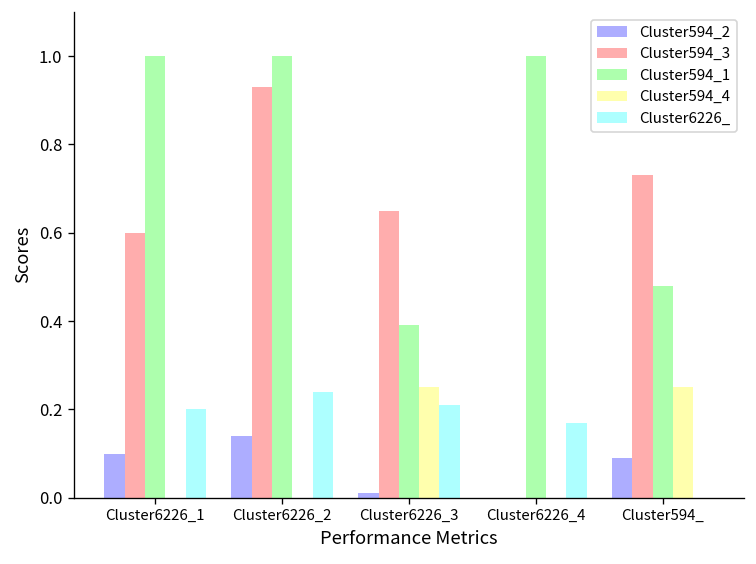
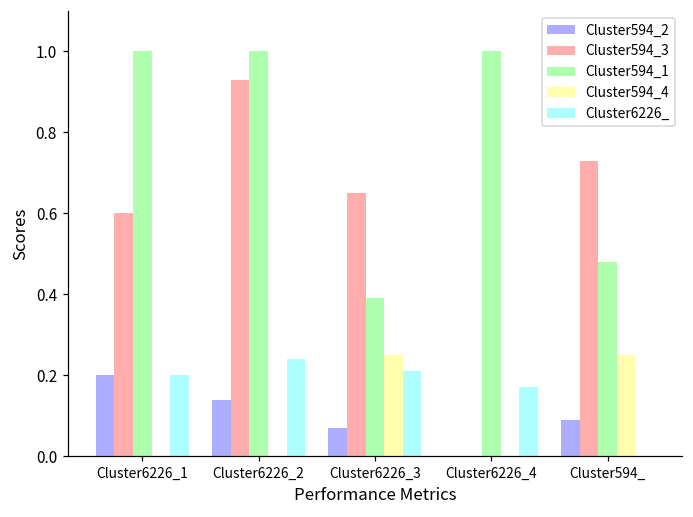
  {
    "Cluster594_2": {
-     "Cluster6226_1": 0.1,
+     "Cluster6226_1": 0.2,
      "Cluster6226_2": 0.14,
-     "Cluster6226_3": 0.01,
+     "Cluster6226_3": 0.07,
      "Cluster6226_4": 0.00,
      "Cluster594_": 0.09
    },
    "Cluster594_3": {
      "Cluster6226_1": 0.60,
      "Cluster6226_2": 0.93,
      "Cluster6226_3": 0.65,
      "Cluster6226_4": 0.00,
      "Cluster594_": 0.73
    },
    "Cluster594_1": {
      "Cluster6226_1": 1.00,
      "Cluster6226_2": 1.00,
      "Cluster6226_3": 0.39,
      "Cluster6226_4": 1.00,
      "Cluster594_": 0.48
    },
    "Cluster594_4": {
      "Cluster6226_1": 0.00,
      "Cluster6226_2": 0.00,
      "Cluster6226_3": 0.25,
      "Cluster6226_4": 0.00,
      "Cluster594_": 0.25
    },
    "Cluster6226_": {
      "Cluster6226_1": 0.20,
      "Cluster6226_2": 0.24,
      "Cluster6226_3": 0.21,
      "Cluster6226_4": 0.17,
      "Cluster594_": 0.00
    }
  }
